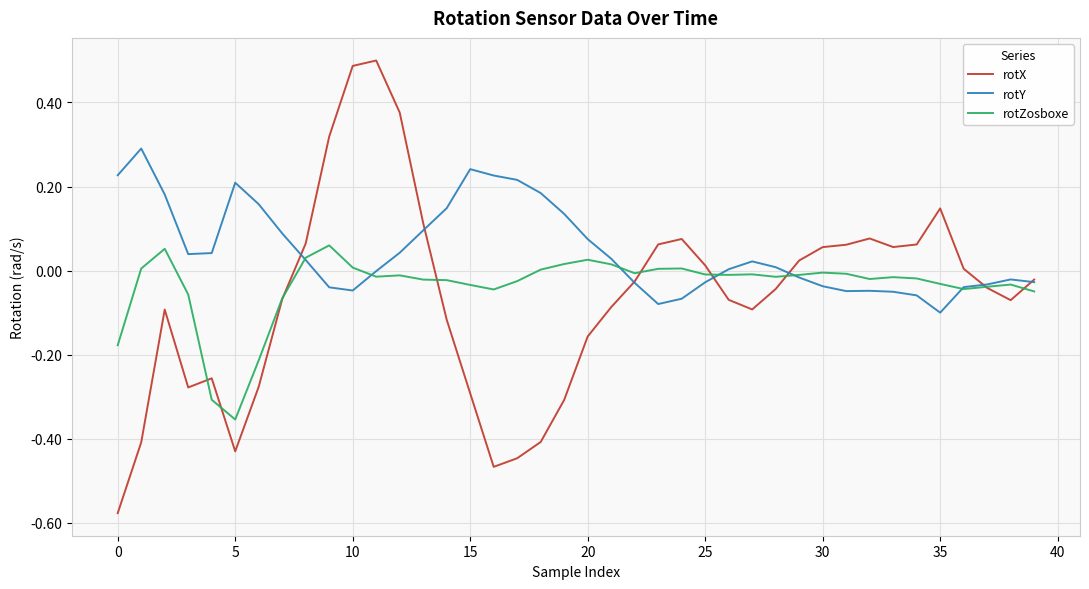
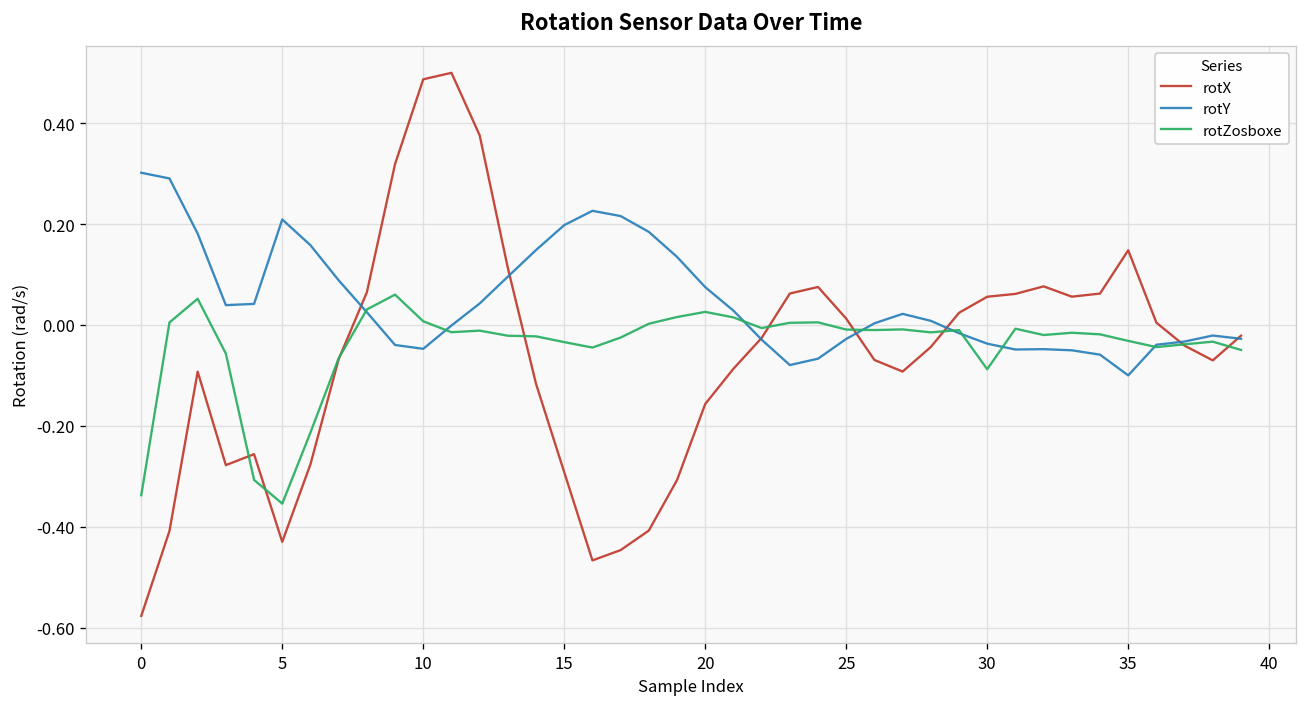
  {
    "rotX": {
      "0": -0.58,
      "5": -0.43,
      "10": 0.49,
      "15": -0.29,
      "20": -0.16,
      "25": 0.01,
      "30": 0.06,
      "35": 0.15
    },
    "rotY": {
-     "0": 0.23,
+     "0": 0.30,
      "5": 0.21,
      "10": -0.05,
-     "15": 0.24,
+     "15": 0.20,
      "20": 0.07,
      "25": -0.03,
      "30": -0.04,
      "35": -0.10
    },
    "rotZosboxe": {
-     "0": -0.18,
+     "0": -0.34,
      "5": -0.35,
      "10": 0.01,
      "15": -0.03,
      "20": 0.03,
      "25": -0.01,
-     "30": 0.00,
+     "30": -0.09,
      "35": -0.03
    }
  }
